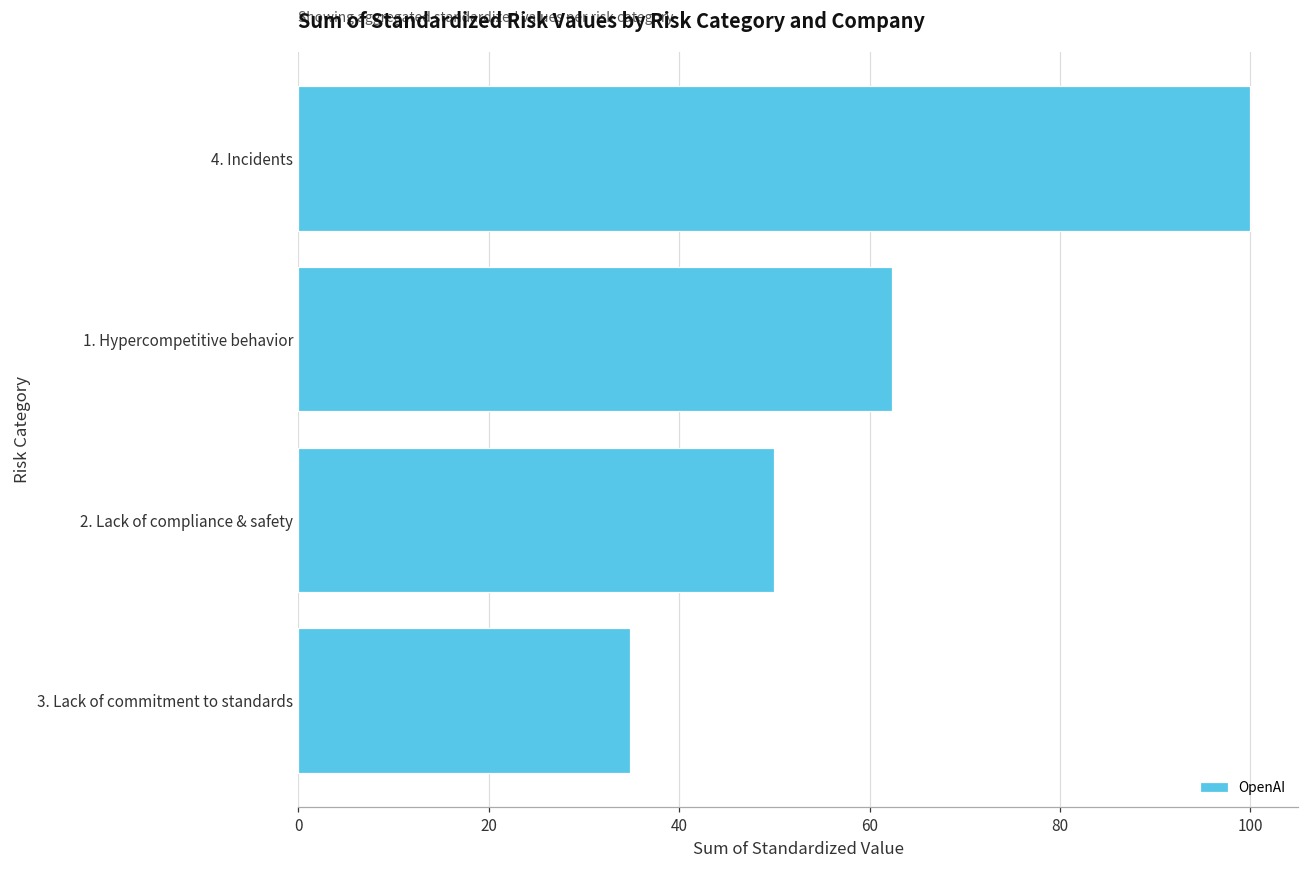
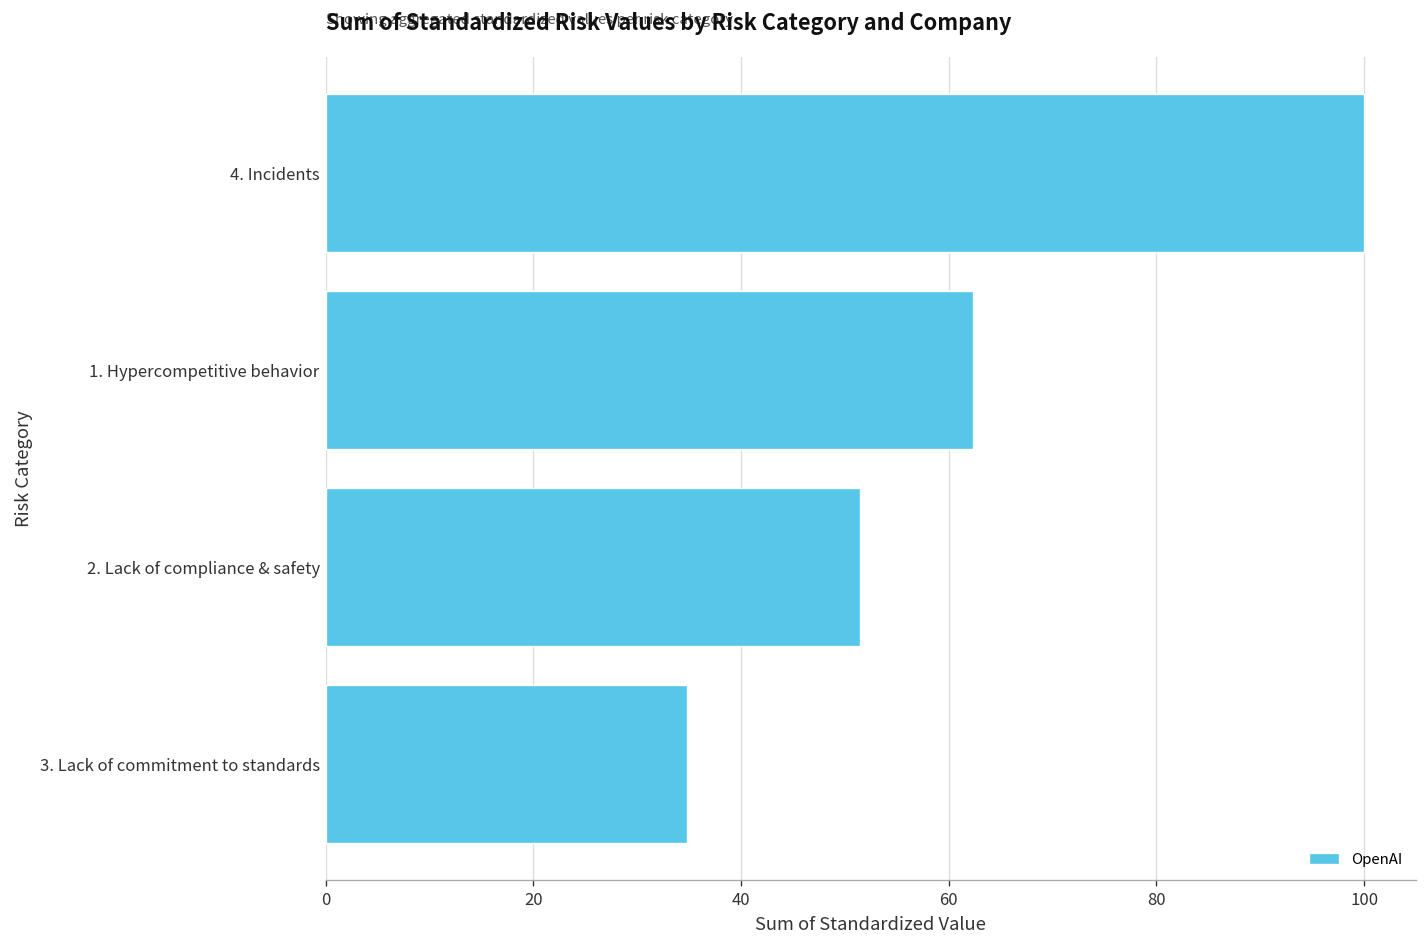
  {
    "4. Incidents": 100,
    "1. Hypercompetitive behavior": 62,
-   "2. Lack of compliance & safety": 50,
+   "2. Lack of compliance & safety": 51,
    "3. Lack of commitment to standards": 35
  }
